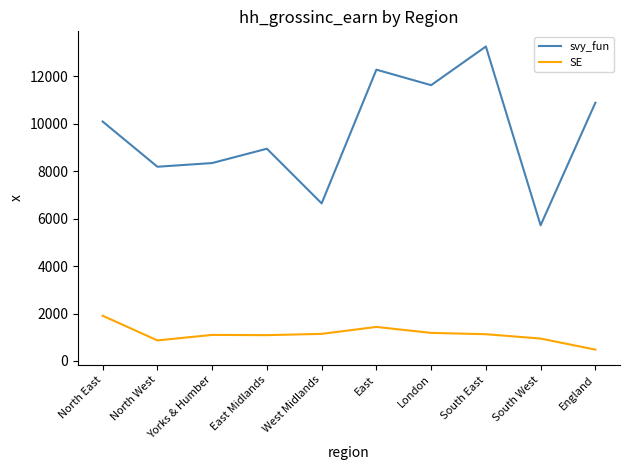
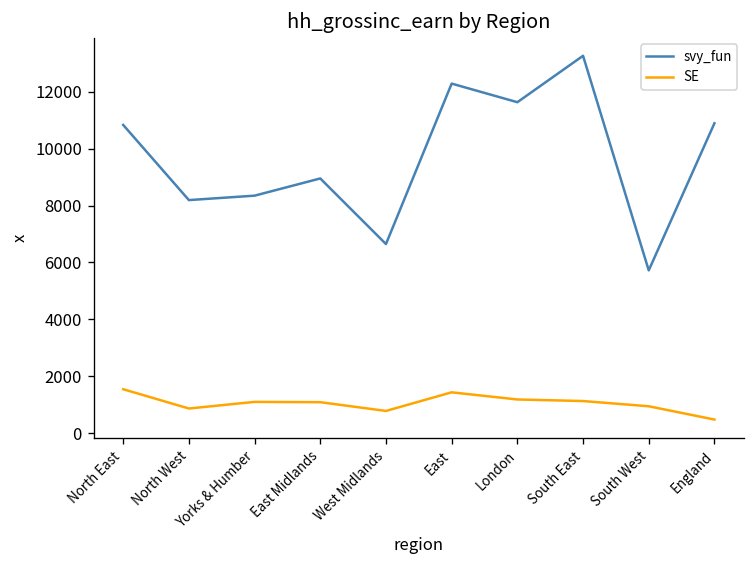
  {
    "svy_fun": {
-     "North East": 10100,
+     "North East": 10800,
      "North West": 8200,
      "Yorks & Humber": 8300,
      "East Midlands": 9000,
      "West Midlands": 6600,
      "East": 12300,
      "London": 11600,
      "South East": 13300,
      "South West": 5700,
      "England": 10900
    },
    "SE": {
-     "North East": 1900,
+     "North East": 1500,
      "North West": 900,
      "Yorks & Humber": 1100,
      "East Midlands": 1100,
-     "West Midlands": 1100,
+     "West Midlands": 800,
      "East": 1400,
      "London": 1200,
      "South East": 1100,
      "South West": 900,
      "England": 500
    }
  }
